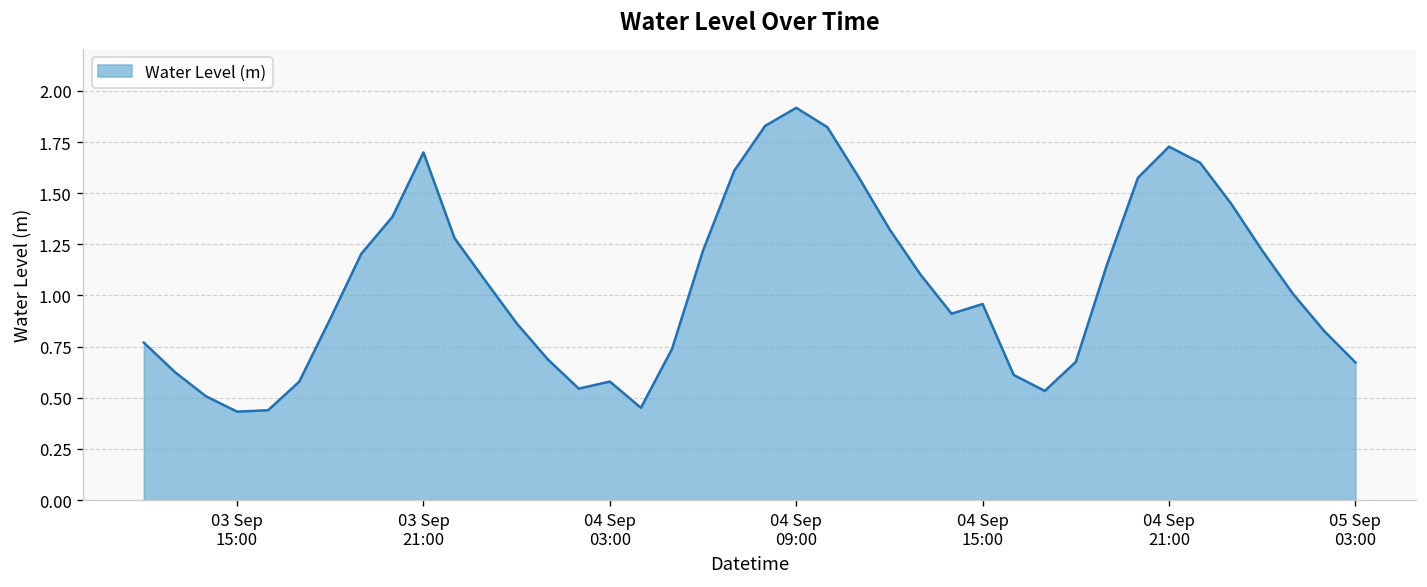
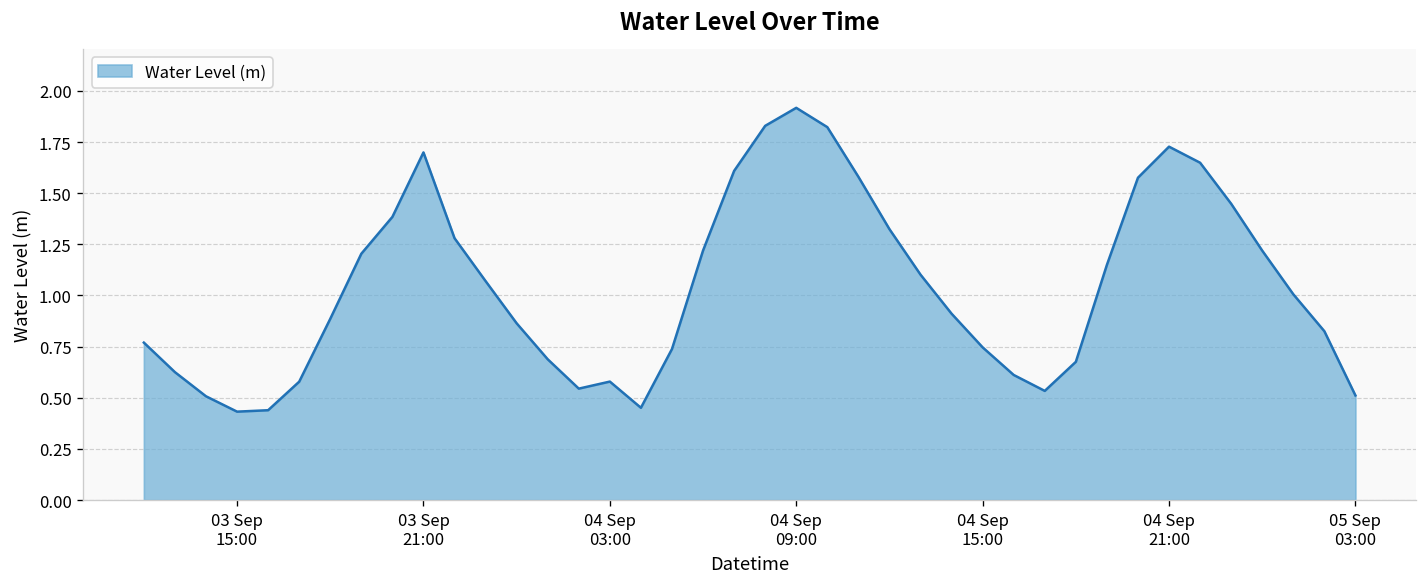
  {
    "03 Sep 15:00": 0.43,
    "03 Sep 21:00": 1.70,
    "04 Sep 03:00": 0.58,
    "04 Sep 09:00": 1.92,
-   "04 Sep 15:00": 0.96,
+   "04 Sep 15:00": 0.75,
    "04 Sep 21:00": 1.73,
-   "05 Sep 03:00": 0.67
+   "05 Sep 03:00": 0.51
  }
